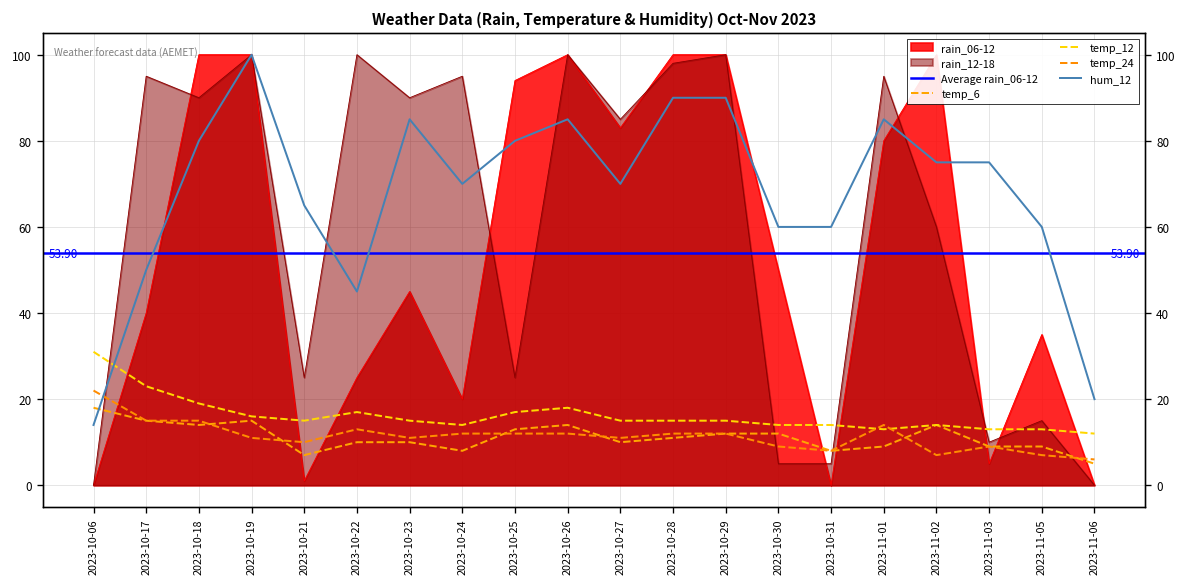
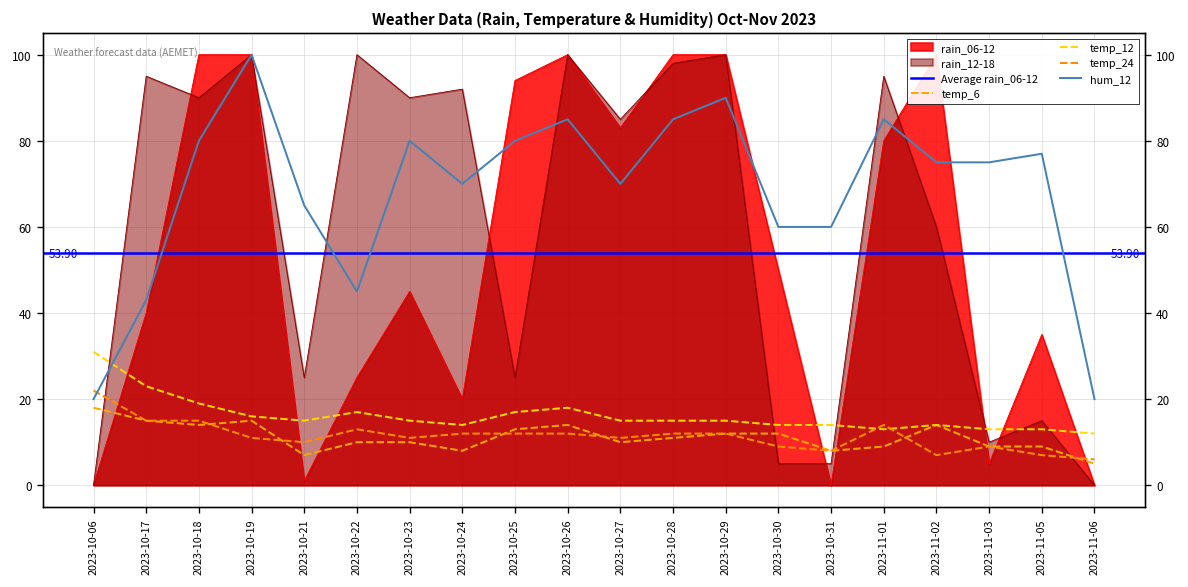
  {
    "rain_06-12": {
      "2023-10-17": 40,
      "2023-10-18": 100,
      "2023-10-21": 1,
      "2023-10-22": 25,
      "2023-10-23": 45,
      "2023-10-24": 20,
      "2023-10-25": 94,
      "2023-10-27": 83,
      "2023-10-28": 100,
      "2023-10-30": 50,
      "2023-10-31": 0,
      "2023-11-01": 80,
      "2023-11-03": 5,
      "2023-11-05": 35
    },
    "rain_12-18": {
      "2023-10-17": 95,
      "2023-10-18": 90,
      "2023-10-21": 25,
      "2023-10-22": 100,
      "2023-10-23": 90,
-     "2023-10-24": 95,
+     "2023-10-24": 92,
      "2023-10-25": 25,
      "2023-10-27": 85,
      "2023-10-28": 98,
      "2023-10-30": 5,
      "2023-10-31": 5,
      "2023-11-01": 95,
      "2023-11-02": 60,
      "2023-11-03": 10,
      "2023-11-05": 15
    },
    "hum_12": {
-     "2023-10-06": 14,
-     "2023-10-17": 50,
+     "2023-10-06": 20,
+     "2023-10-17": 43,
      "2023-10-18": 80,
      "2023-10-21": 65,
      "2023-10-22": 45,
-     "2023-10-23": 85,
+     "2023-10-23": 80,
      "2023-10-24": 70,
      "2023-10-25": 80,
      "2023-10-26": 85,
      "2023-10-27": 70,
-     "2023-10-28": 90,
+     "2023-10-28": 85,
      "2023-10-29": 90,
      "2023-10-30": 60,
      "2023-10-31": 60,
      "2023-11-01": 85,
      "2023-11-02": 75,
      "2023-11-03": 75,
-     "2023-11-05": 60,
+     "2023-11-05": 77,
      "2023-11-06": 20
    }
  }
